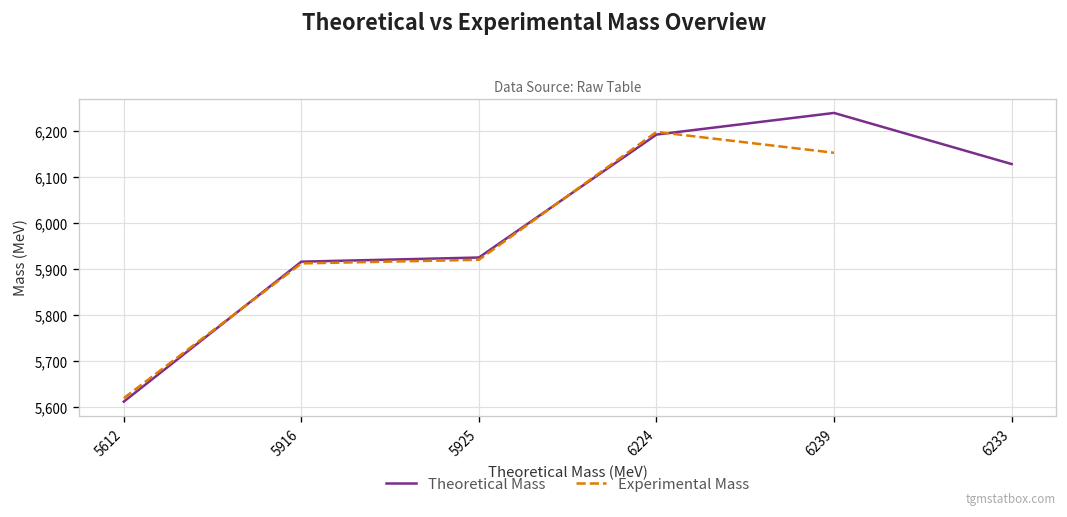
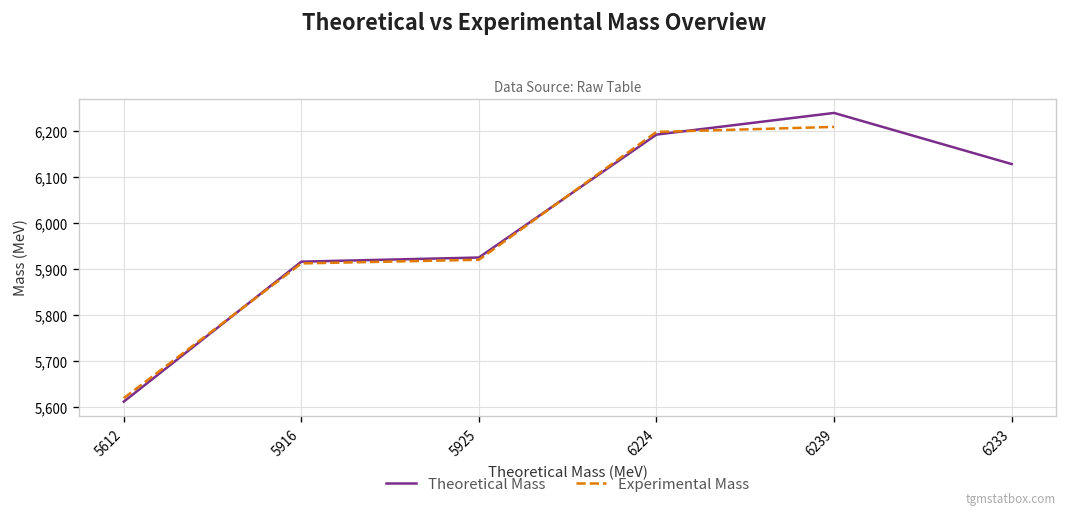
  {
    "Theoretical Mass": {
      "5612": "5,610",
      "6239": "6,240",
      "6233": "6,130"
    },
    "Experimental Mass": {
      "5612": "5,620",
-     "6239": "6,150"
+     "6239": "6,210"
    }
  }
